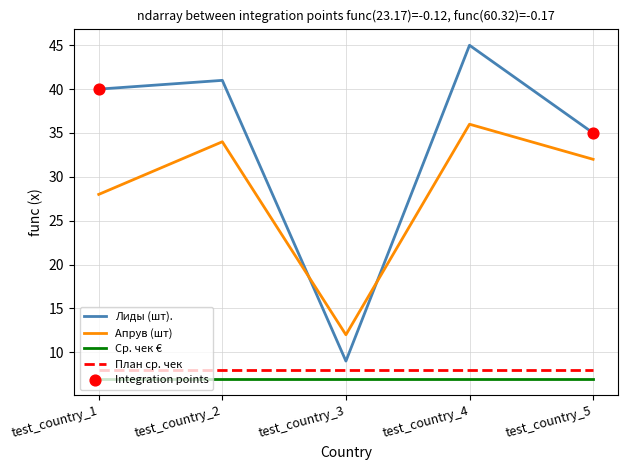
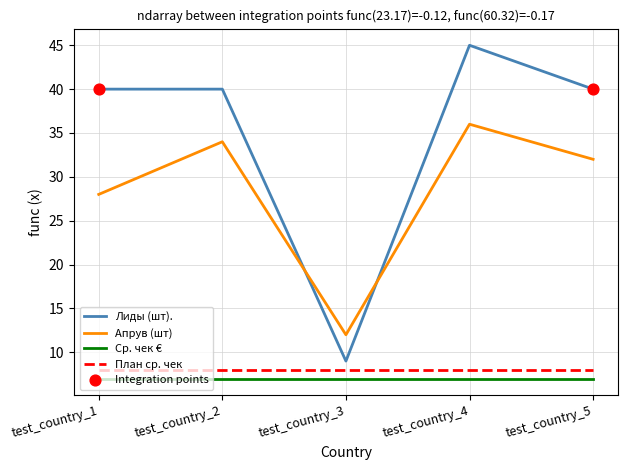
  {
    "Лиды (шт).": {
-     "test_country_2": 41,
+     "test_country_2": 40,
      "test_country_3": 9,
      "test_country_4": 45,
-     "test_country_5": 35
+     "test_country_5": 40
    },
    "Апрув (шт)": {
      "test_country_1": 28,
      "test_country_2": 34,
      "test_country_3": 12,
      "test_country_4": 36,
      "test_country_5": 32
    },
    "Ср. чек €": {
      "test_country_2": 7,
      "test_country_3": 7,
      "test_country_4": 7,
      "test_country_5": 7
    }
  }
